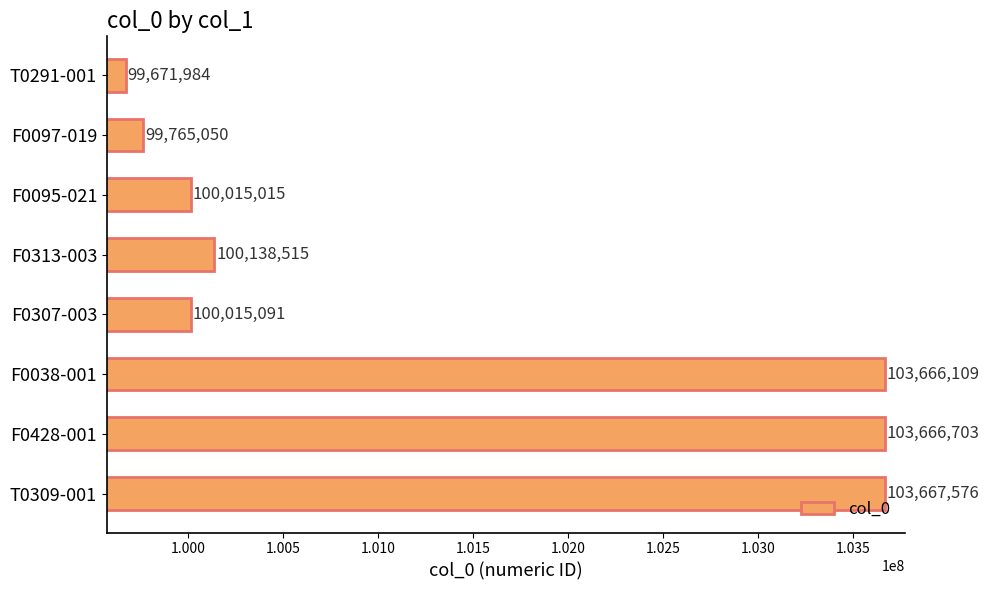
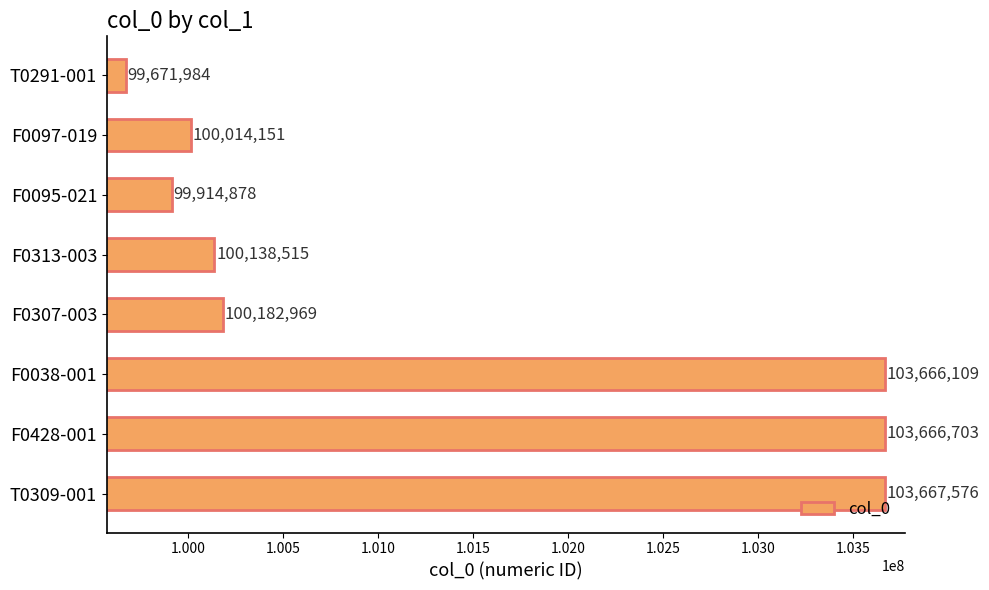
  {
    "T0291-001": "99,671,984",
-   "F0097-019": "99,765,050",
-   "F0095-021": "100,015,015",
+   "F0097-019": "100,014,151",
+   "F0095-021": "99,914,878",
    "F0313-003": "100,138,515",
-   "F0307-003": "100,015,091",
+   "F0307-003": "100,182,969",
    "F0038-001": "103,666,109",
    "F0428-001": "103,666,703",
    "T0309-001": "103,667,576"
  }
